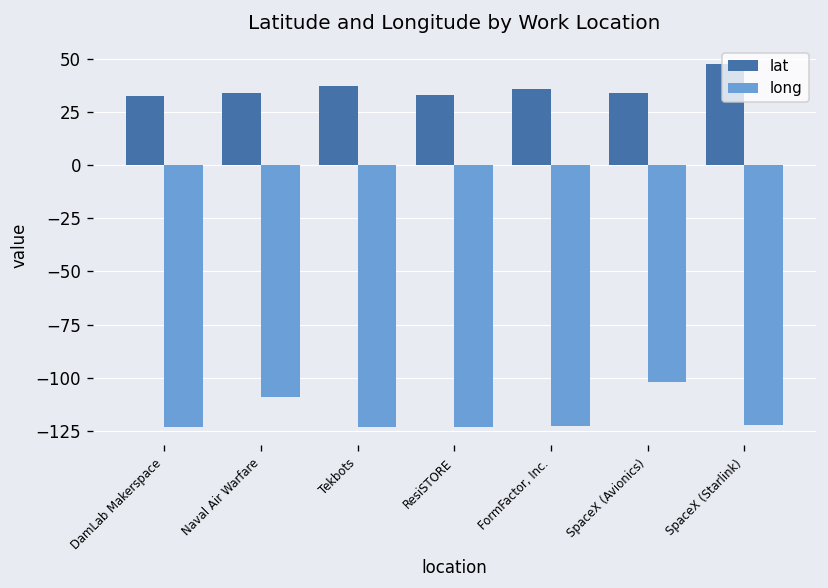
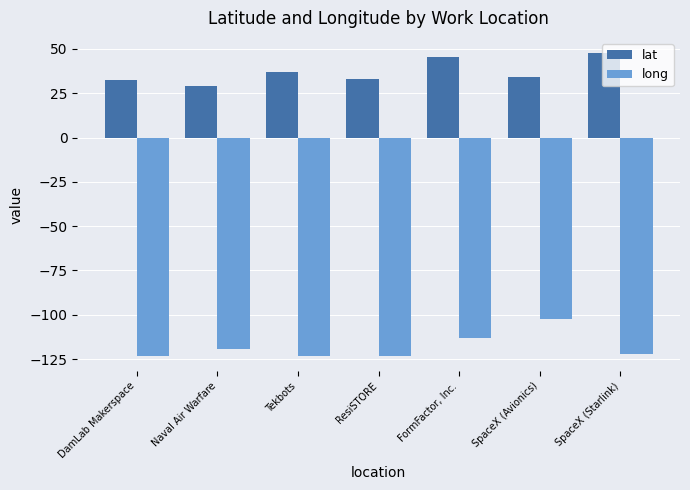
  {
    "lat": {
      "DamLab Makerspace": 33,
-     "Naval Air Warfare": 34,
+     "Naval Air Warfare": 29,
      "Tekbots": 37,
      "ResiSTORE": 33,
-     "FormFactor, Inc.": 36,
+     "FormFactor, Inc.": 45,
      "SpaceX (Avionics)": 34
    },
    "long": {
      "DamLab Makerspace": -123,
-     "Naval Air Warfare": -109,
+     "Naval Air Warfare": -119,
      "Tekbots": -123,
      "ResiSTORE": -123,
-     "FormFactor, Inc.": -123,
+     "FormFactor, Inc.": -113,
      "SpaceX (Avionics)": -102,
      "SpaceX (Starlink)": -122
    }
  }
